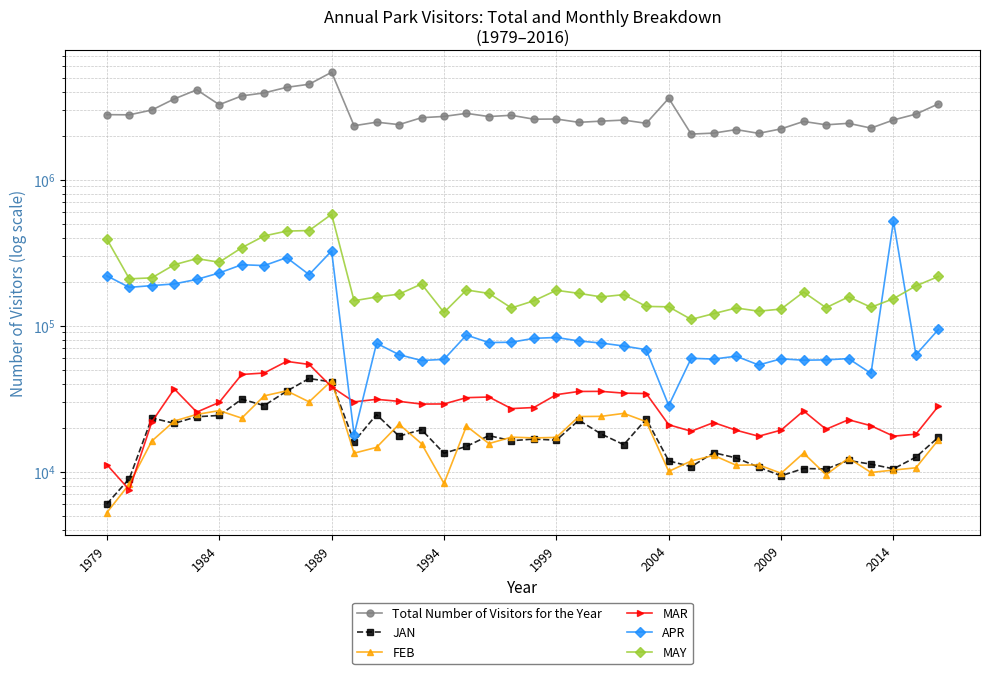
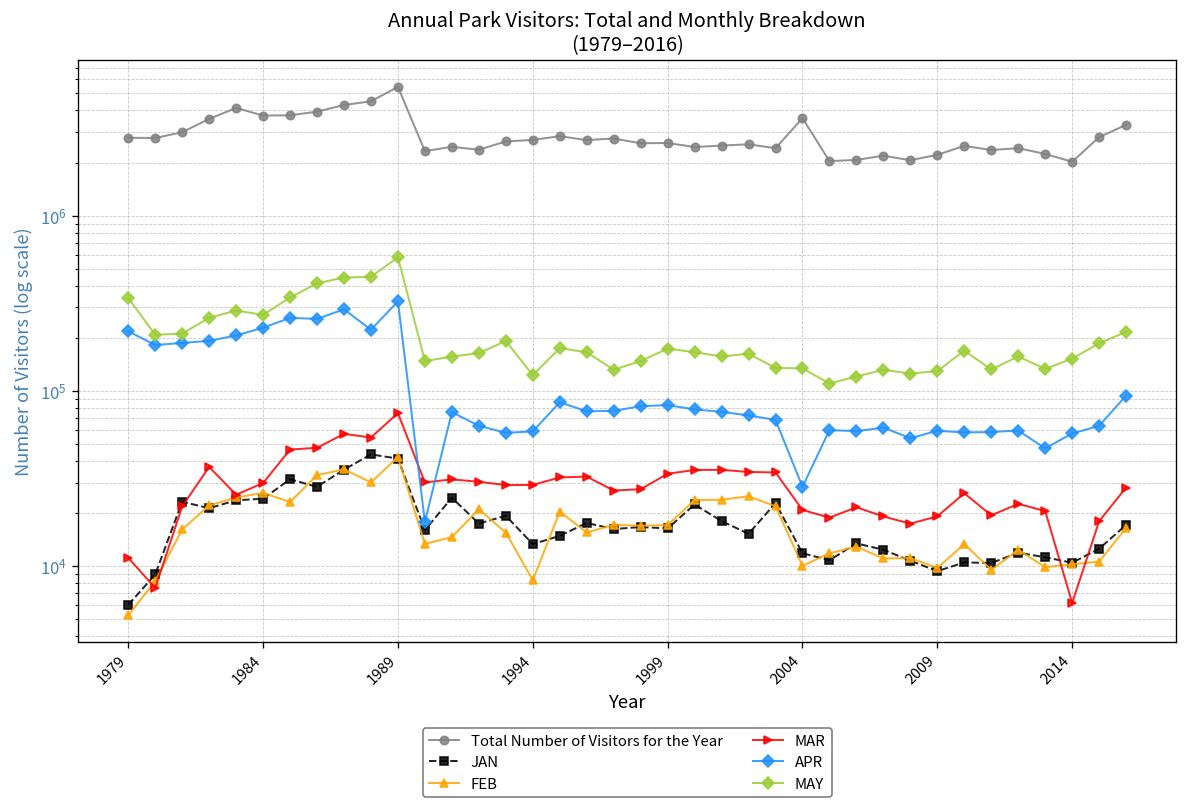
  {
    "Total Number of Visitors for the Year": {
      "1979": 2800000,
-     "1984": 3300000,
+     "1984": 3700000,
      "1989": 5400000,
      "1994": 2700000,
      "1999": 2600000,
      "2004": 3600000,
      "2009": 2200000,
-     "2014": 2600000
+     "2014": 2000000
    },
    "JAN": {
      "1979": 6000,
      "1984": 24000,
      "1994": 13000,
      "1999": 16000,
      "2004": 12000
    },
    "FEB": {
      "1979": 5200,
      "1984": 26000,
      "1994": 8000,
      "1999": 17000,
      "2004": 10000
    },
    "MAR": {
      "1979": 11000,
      "1984": 30000,
-     "1989": 38000,
+     "1989": 70000,
      "1994": 29000,
      "1999": 34000,
      "2004": 21000,
      "2009": 19000,
-     "2014": 18000
+     "2014": 6200
    },
    "APR": {
      "1979": 220000,
      "1984": 230000,
      "1989": 320000,
      "1994": 59000,
      "1999": 80000,
      "2004": 28000,
      "2009": 59000,
-     "2014": 520000
+     "2014": 57000
    },
    "MAY": {
-     "1979": 390000,
+     "1979": 340000,
      "1984": 270000,
      "1989": 580000,
      "1994": 120000,
      "1999": 170000,
      "2004": 130000,
      "2009": 130000,
      "2014": 150000
    }
  }
